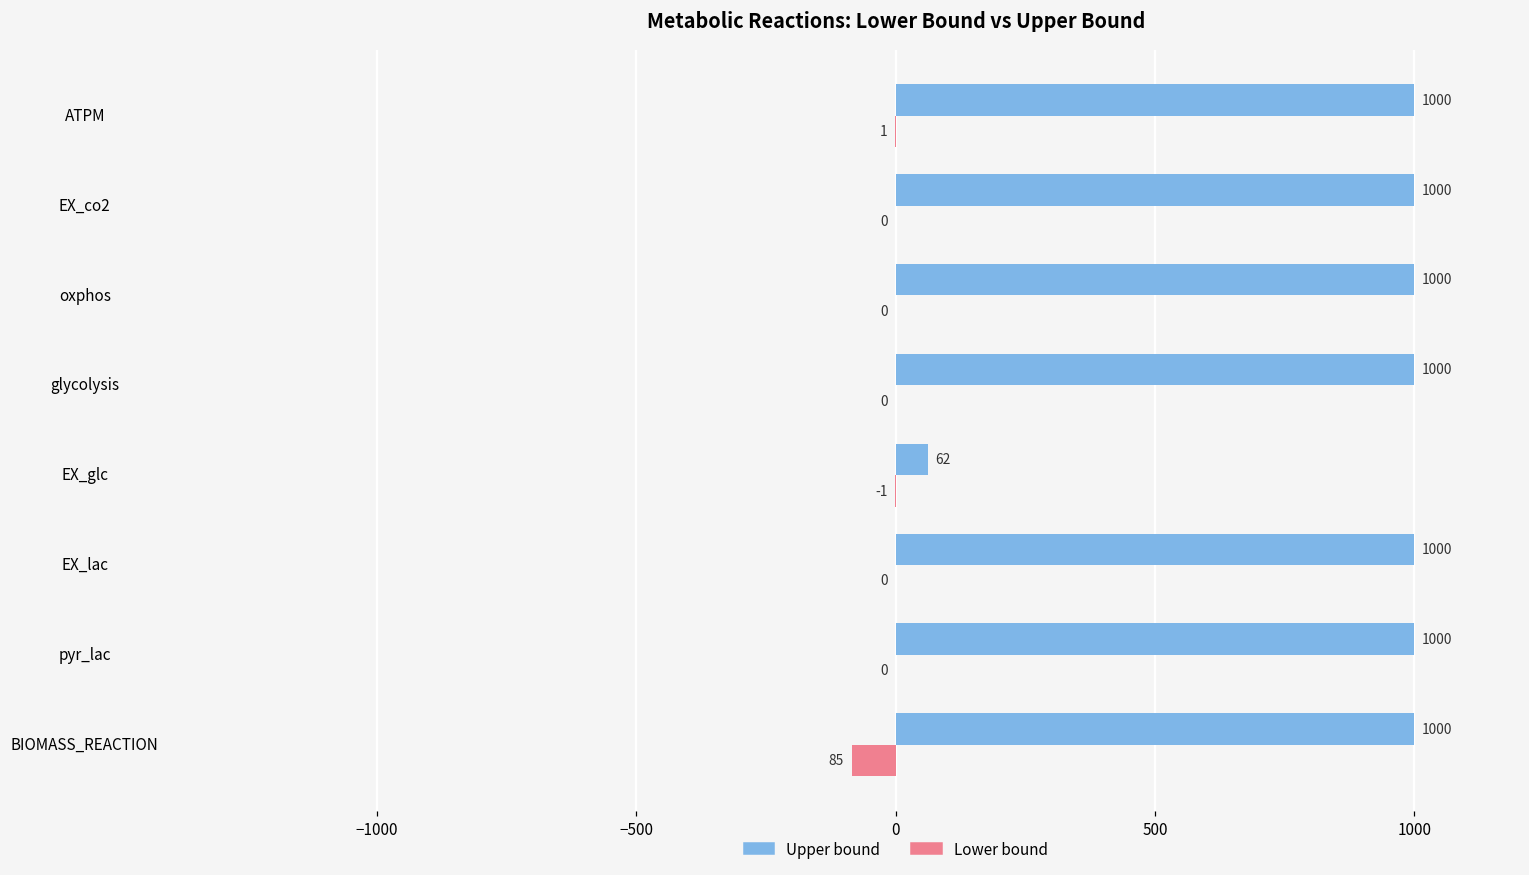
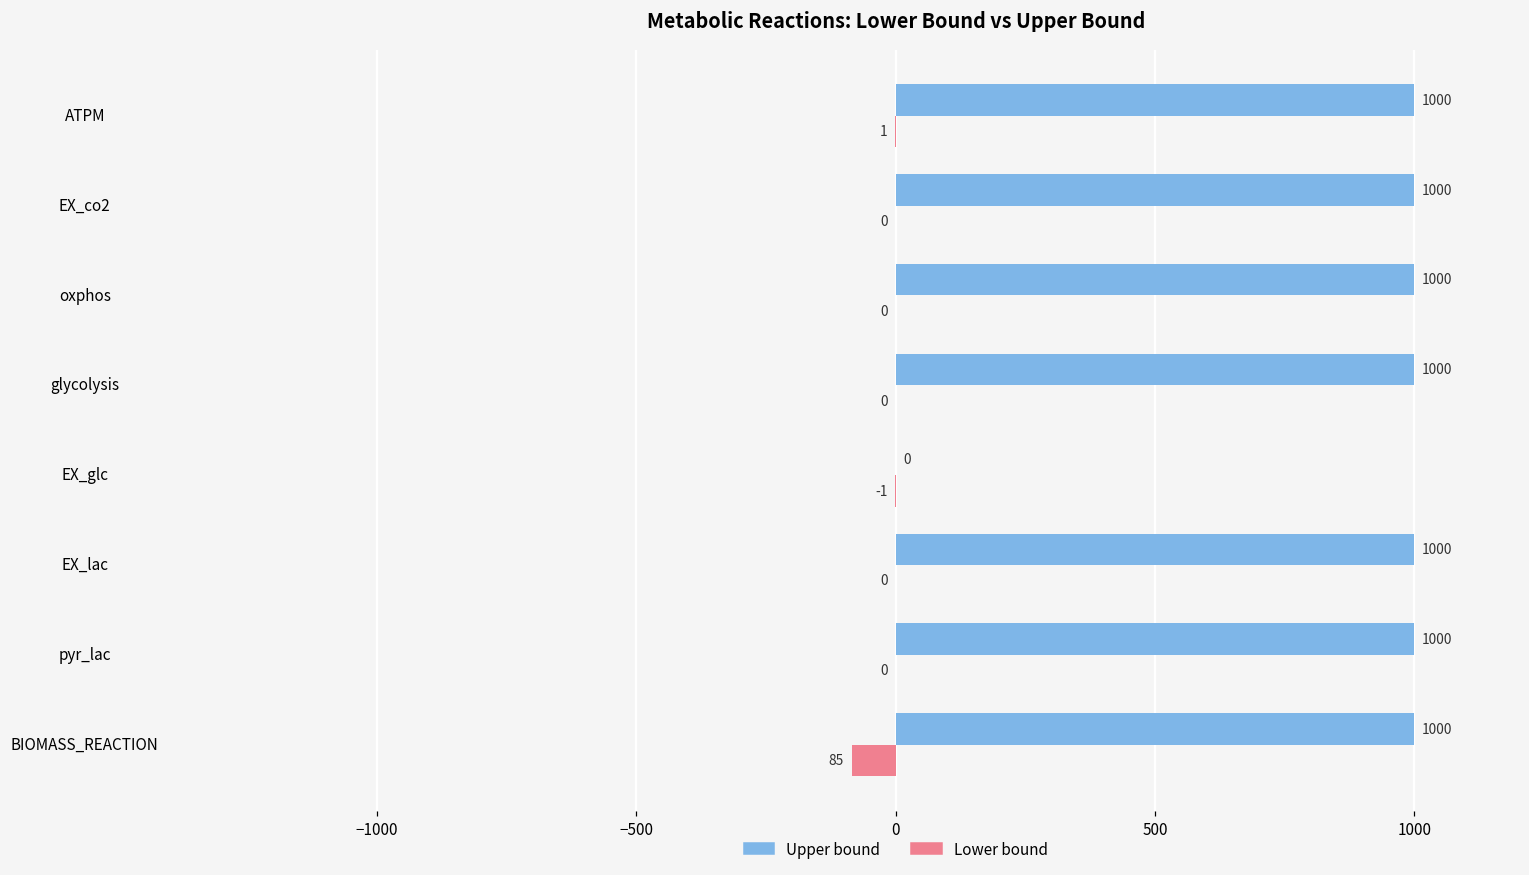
  {
    "Upper bound": {
      "ATPM": 1000,
      "EX_co2": 1000,
      "oxphos": 1000,
      "glycolysis": 1000,
-     "EX_glc": 62,
+     "EX_glc": 0,
      "EX_lac": 1000,
      "pyr_lac": 1000,
      "BIOMASS_REACTION": 1000
    },
    "Lower bound": {
      "EX_co2": 0,
      "oxphos": 0,
      "glycolysis": 0,
      "EX_glc": -1,
      "EX_lac": 0,
      "pyr_lac": 0
    }
  }
